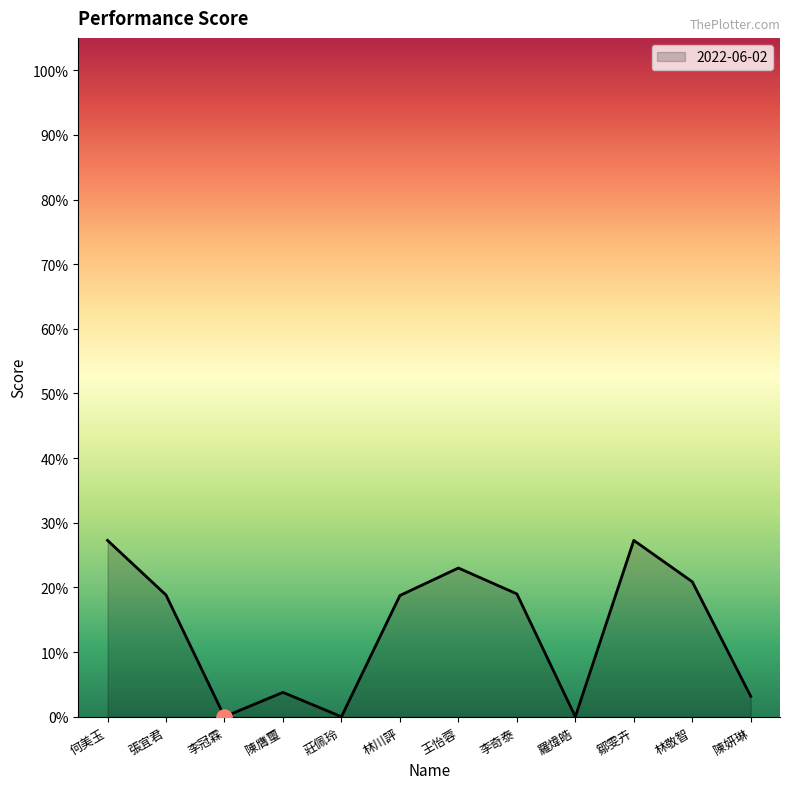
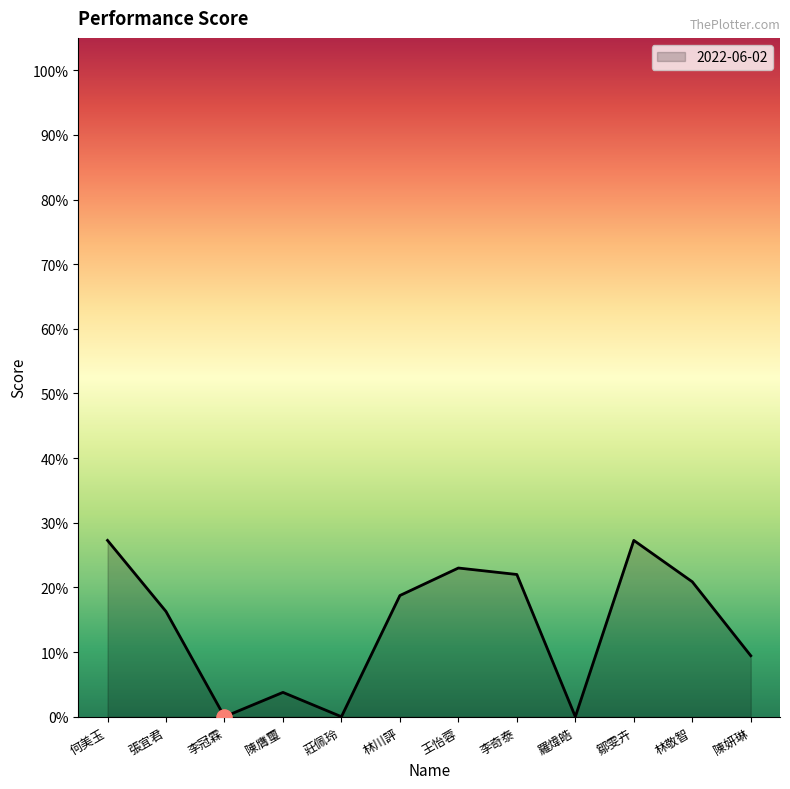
  {
    "2022-06-02": {
      "何美玉": "27%",
-     "張宜君": "19%",
+     "張宜君": "16%",
      "陳膺璽": "4%",
      "莊佩玲": "0%",
      "林川評": "19%",
      "王怡蓉": "23%",
-     "李奇泰": "19%",
+     "李奇泰": "22%",
      "羅煒皓": "0%",
      "鄒雯卉": "27%",
      "林敬智": "21%",
-     "陳妍琳": "3%"
+     "陳妍琳": "9%"
    }
  }
